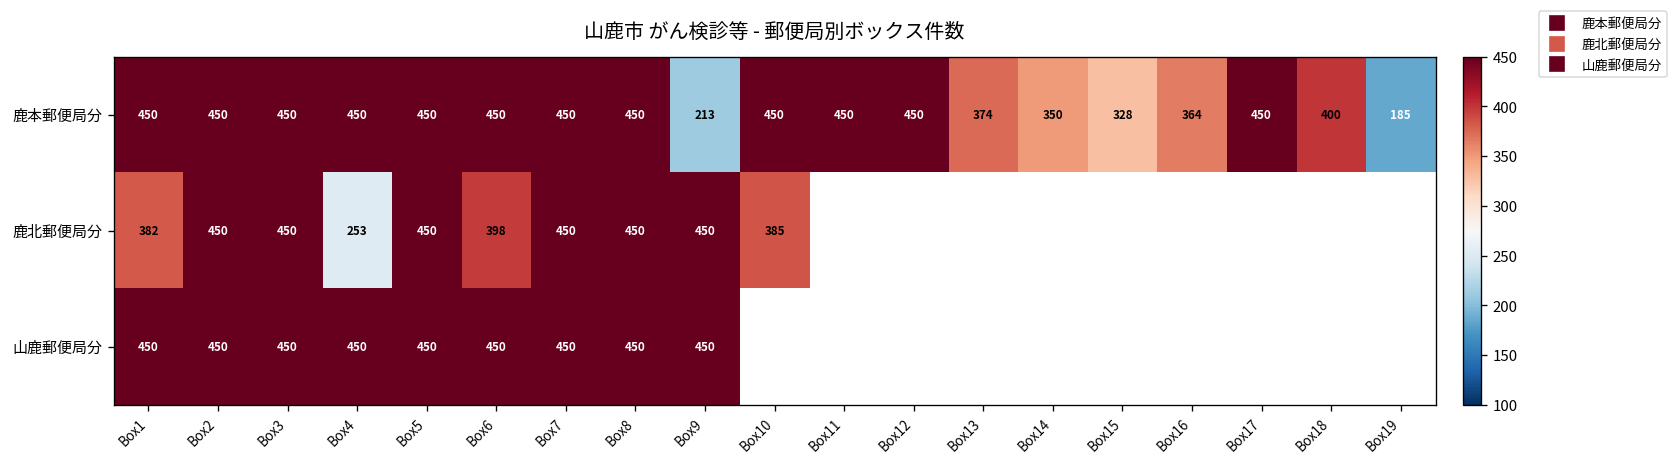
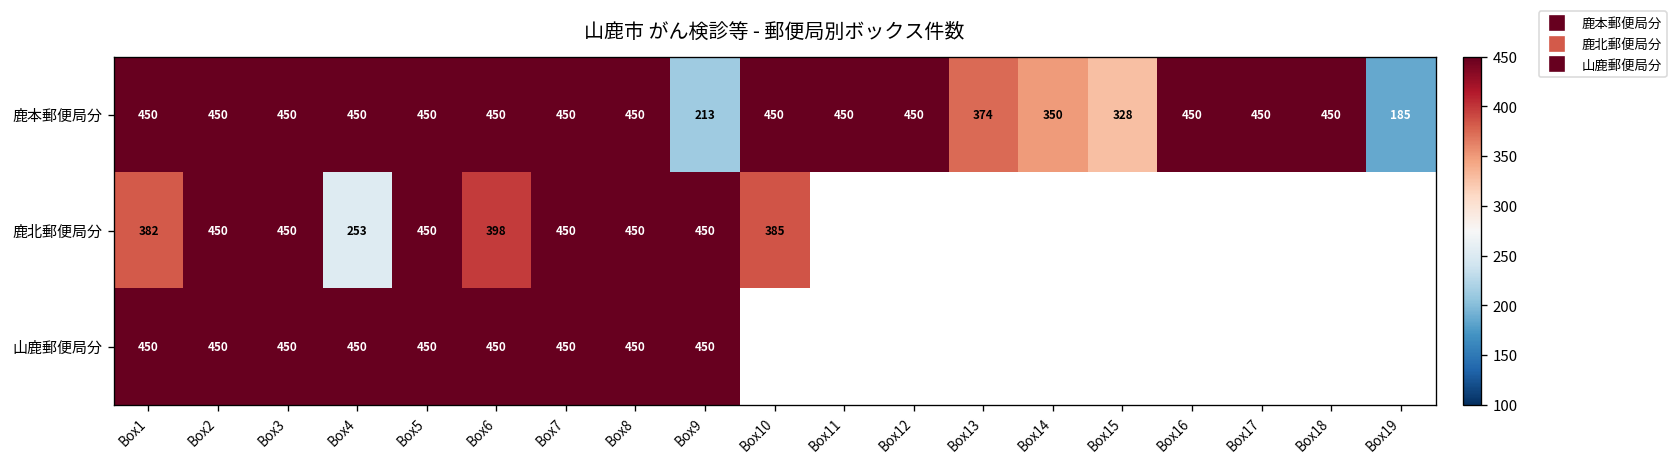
  {
    "鹿本郵便局分": {
      "Box1": 450,
      "Box2": 450,
      "Box3": 450,
      "Box4": 450,
      "Box5": 450,
      "Box6": 450,
      "Box7": 450,
      "Box8": 450,
      "Box9": 213,
      "Box10": 450,
      "Box11": 450,
      "Box12": 450,
      "Box13": 374,
      "Box14": 350,
      "Box15": 328,
-     "Box16": 364,
+     "Box16": 450,
      "Box17": 450,
-     "Box18": 400,
+     "Box18": 450,
      "Box19": 185
    },
    "鹿北郵便局分": {
      "Box1": 382,
      "Box2": 450,
      "Box3": 450,
      "Box4": 253,
      "Box5": 450,
      "Box6": 398,
      "Box7": 450,
      "Box8": 450,
      "Box9": 450,
      "Box10": 385
    },
    "山鹿郵便局分": {
      "Box1": 450,
      "Box2": 450,
      "Box3": 450,
      "Box4": 450,
      "Box5": 450,
      "Box6": 450,
      "Box7": 450,
      "Box8": 450,
      "Box9": 450
    }
  }
